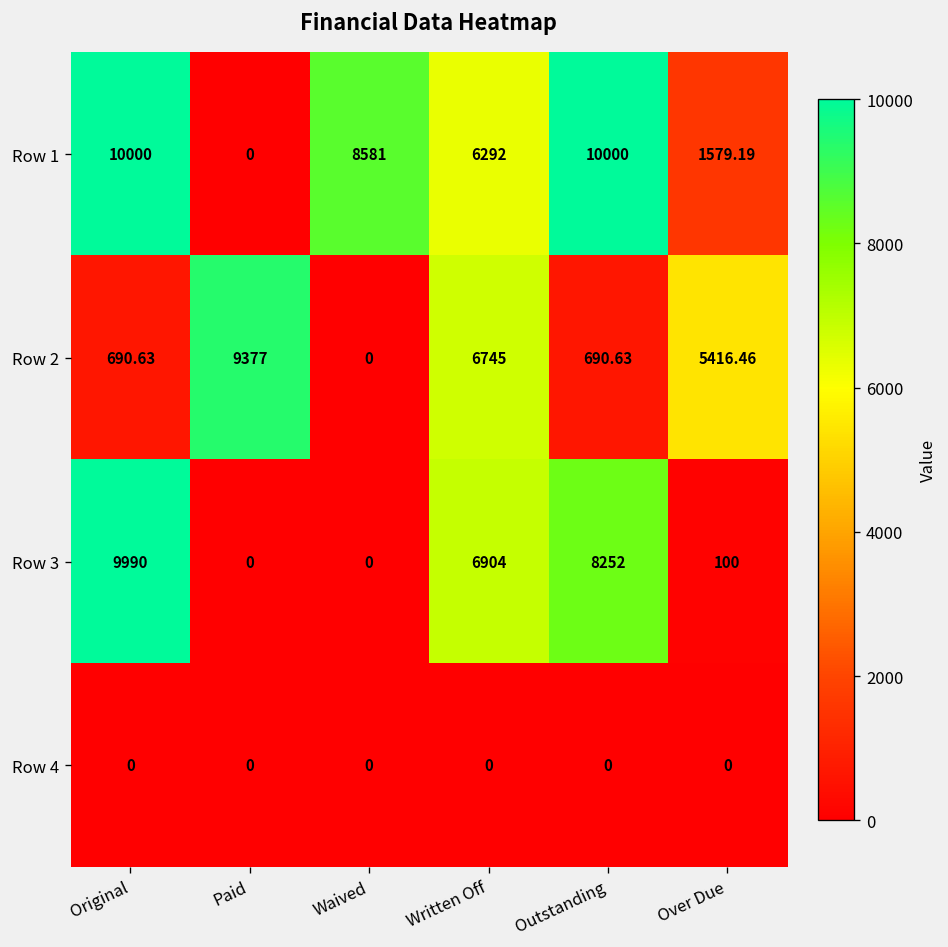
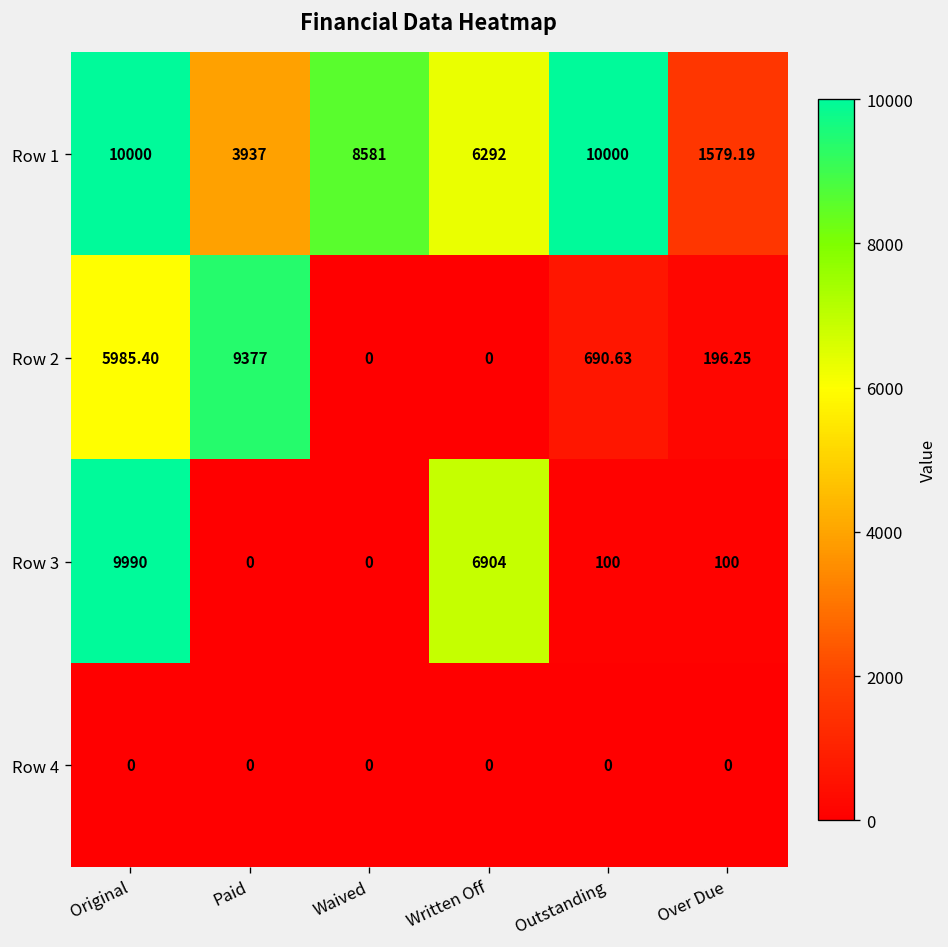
  {
    "Row 1": {
      "Original": 10000,
-     "Paid": 0,
+     "Paid": 3937,
      "Waived": 8581,
      "Written Off": 6292,
      "Outstanding": 10000,
      "Over Due": 1579.19
    },
    "Row 2": {
-     "Original": 690.63,
+     "Original": 5985.40,
      "Paid": 9377,
      "Waived": 0,
-     "Written Off": 6745,
+     "Written Off": 0,
      "Outstanding": 690.63,
-     "Over Due": 5416.46
+     "Over Due": 196.25
    },
    "Row 3": {
      "Original": 9990,
      "Paid": 0,
      "Waived": 0,
      "Written Off": 6904,
-     "Outstanding": 8252,
+     "Outstanding": 100,
      "Over Due": 100
    },
    "Row 4": {
      "Original": 0,
      "Paid": 0,
      "Waived": 0,
      "Written Off": 0,
      "Outstanding": 0,
      "Over Due": 0
    }
  }
